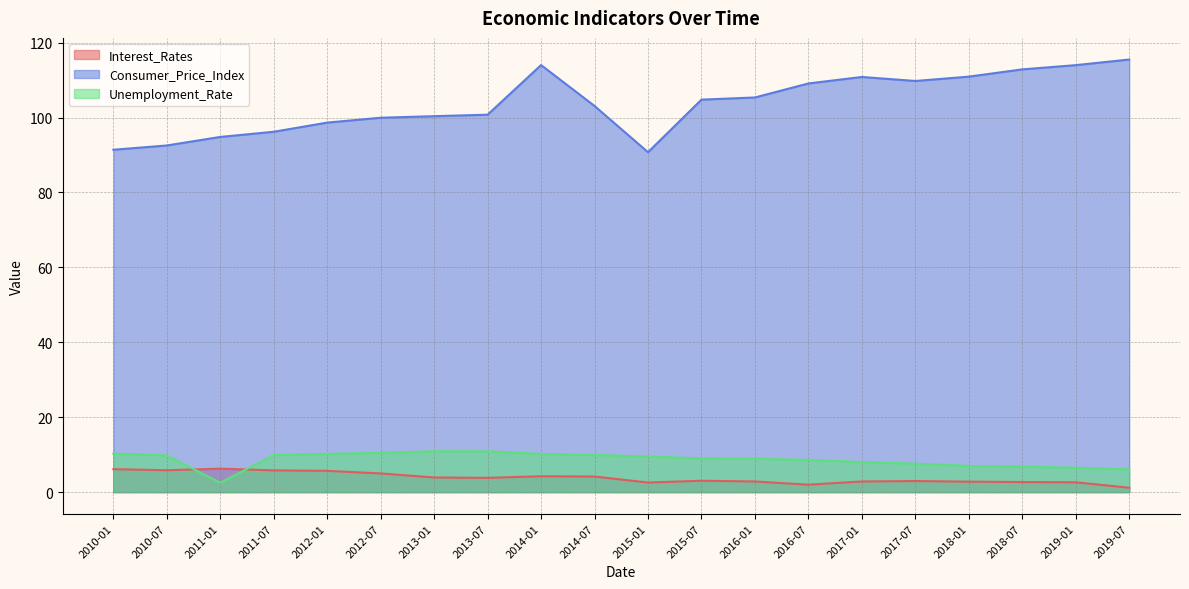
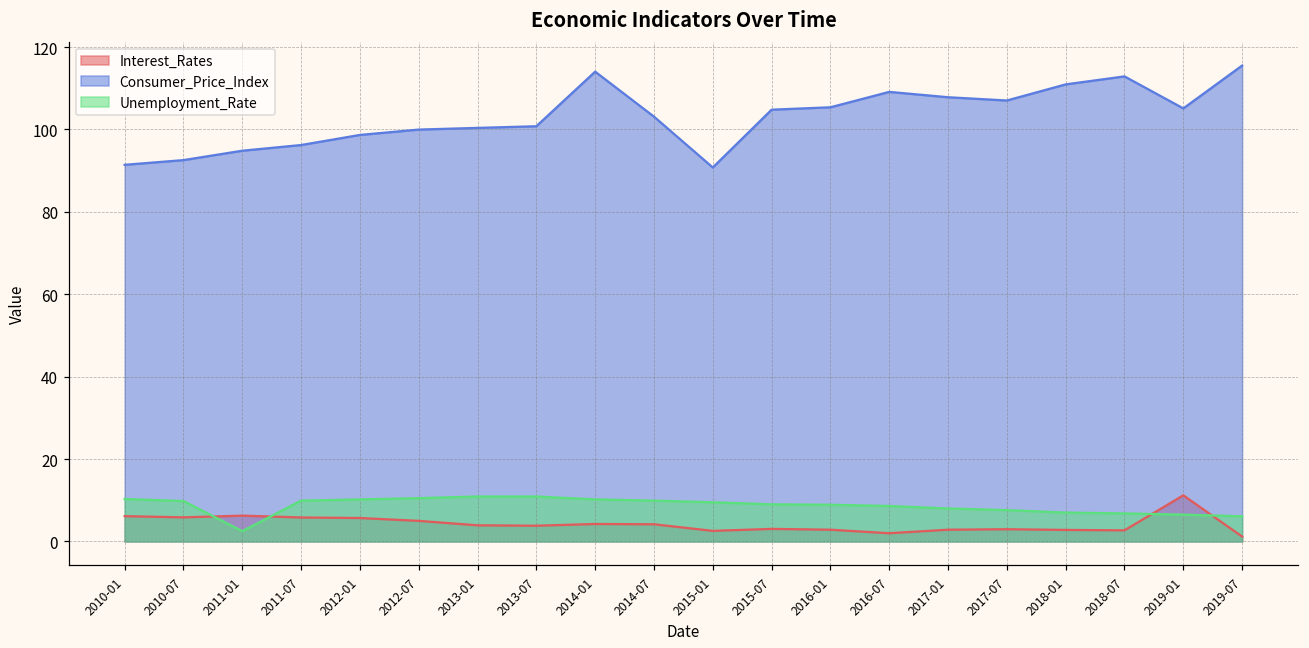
  {
    "Interest_Rates": {
      "2010-01": 6,
      "2010-07": 6,
      "2011-01": 6,
      "2011-07": 6,
      "2012-01": 6,
      "2012-07": 5,
      "2013-01": 4,
      "2013-07": 4,
      "2014-01": 4,
      "2014-07": 4,
      "2015-01": 3,
      "2015-07": 3,
      "2016-01": 3,
      "2016-07": 2,
      "2017-01": 3,
      "2017-07": 3,
      "2018-01": 3,
      "2018-07": 3,
-     "2019-01": 3,
+     "2019-01": 11,
      "2019-07": 1
    },
    "Consumer_Price_Index": {
      "2010-01": 91,
      "2010-07": 93,
      "2011-01": 95,
      "2011-07": 96,
      "2012-01": 99,
      "2012-07": 100,
      "2013-01": 100,
      "2013-07": 101,
      "2014-01": 114,
      "2014-07": 103,
      "2015-01": 91,
      "2015-07": 105,
      "2016-01": 105,
      "2016-07": 109,
-     "2017-01": 111,
-     "2017-07": 110,
+     "2017-01": 108,
+     "2017-07": 107,
      "2018-01": 111,
      "2018-07": 113,
-     "2019-01": 114,
+     "2019-01": 105,
      "2019-07": 116
    },
    "Unemployment_Rate": {
      "2010-01": 10,
      "2010-07": 10,
      "2011-01": 3,
      "2011-07": 10,
      "2012-01": 10,
      "2012-07": 11,
      "2013-01": 11,
      "2013-07": 11,
      "2014-01": 10,
      "2014-07": 10,
      "2015-01": 10,
      "2015-07": 9,
      "2016-01": 9,
      "2016-07": 9,
      "2017-01": 8,
      "2017-07": 8,
      "2018-01": 7,
      "2018-07": 7,
      "2019-01": 7,
      "2019-07": 6
    }
  }
